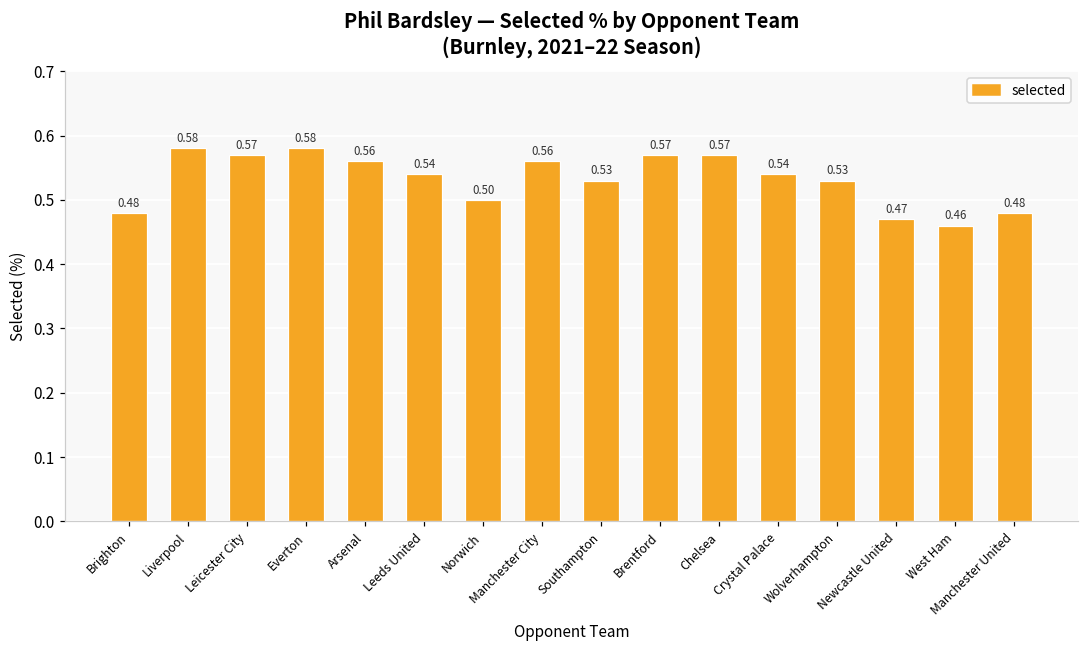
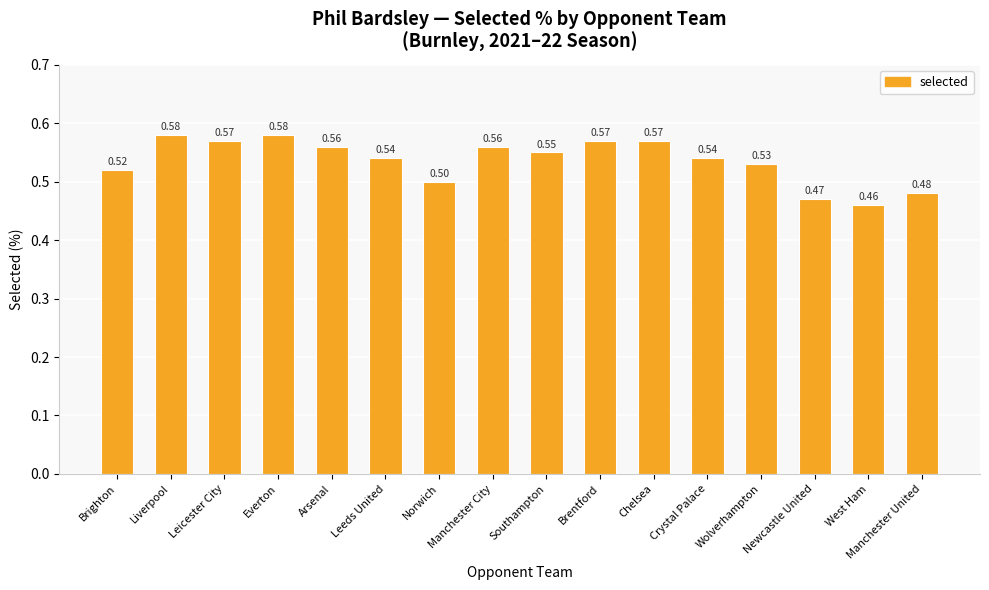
  {
-   "Brighton": 0.48,
+   "Brighton": 0.52,
    "Liverpool": 0.58,
    "Leicester City": 0.57,
    "Everton": 0.58,
    "Arsenal": 0.56,
    "Leeds United": 0.54,
    "Norwich": 0.50,
    "Manchester City": 0.56,
-   "Southampton": 0.53,
+   "Southampton": 0.55,
    "Brentford": 0.57,
    "Chelsea": 0.57,
    "Crystal Palace": 0.54,
    "Wolverhampton": 0.53,
    "Newcastle United": 0.47,
    "West Ham": 0.46,
    "Manchester United": 0.48
  }
